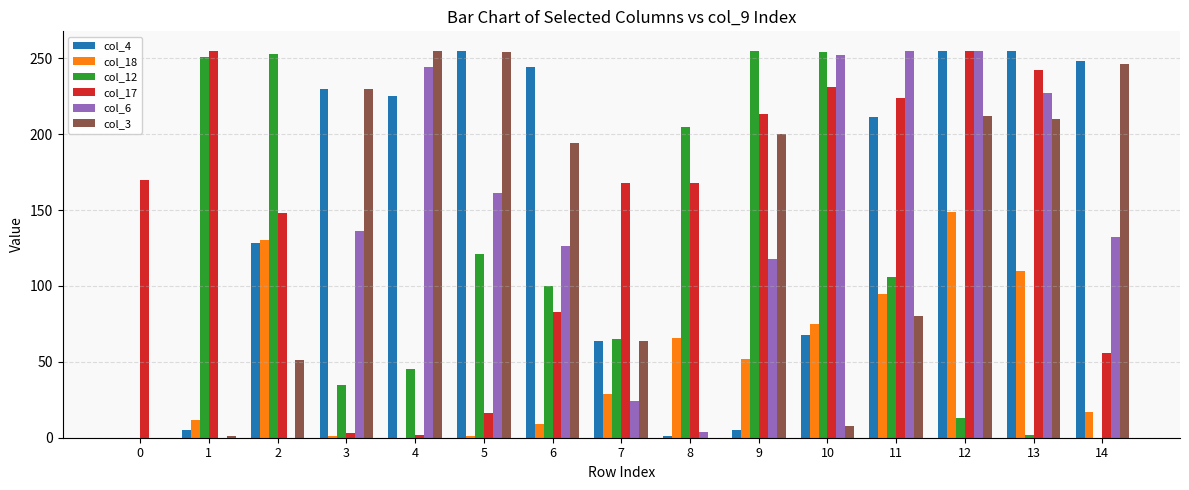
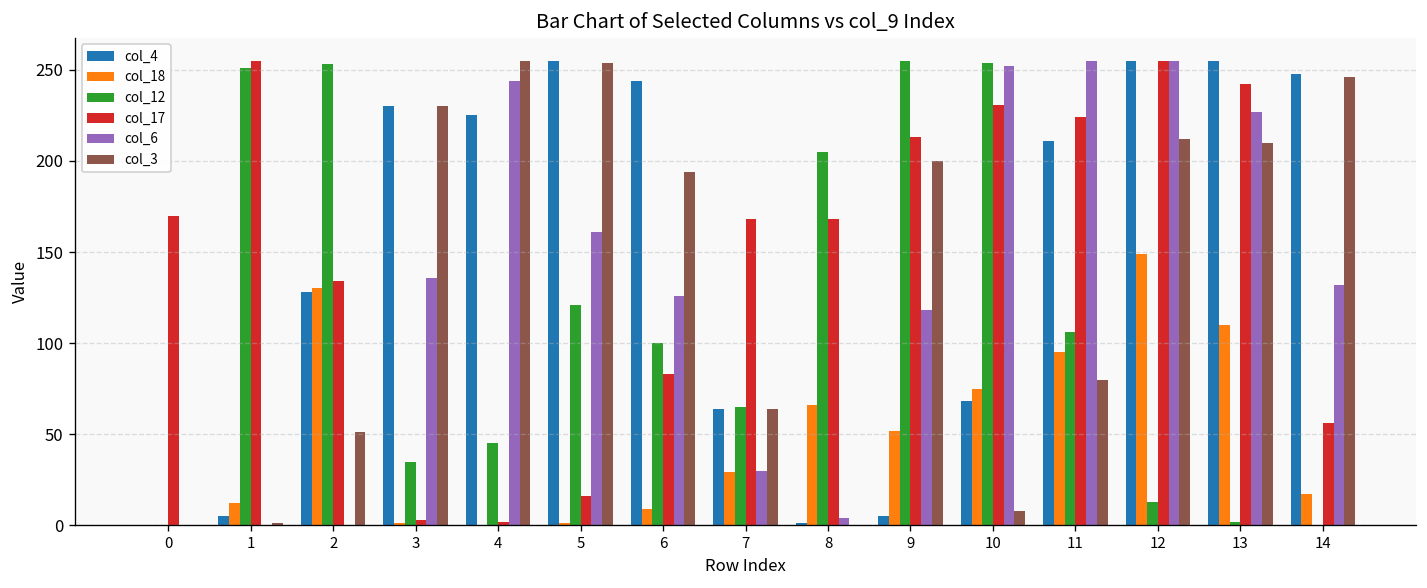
  {
    "col_4": {
      "0": 0,
      "1": 5,
      "2": 128,
      "3": 230,
      "4": 225,
      "5": 255,
      "6": 244,
      "7": 64,
      "9": 5,
      "10": 68,
      "11": 211,
      "12": 255,
      "13": 255,
      "14": 248
    },
    "col_18": {
      "0": 0,
      "1": 12,
      "2": 130,
      "4": 0,
      "6": 9,
      "7": 29,
      "8": 66,
      "9": 52,
      "10": 75,
      "11": 95,
      "12": 149,
      "13": 110,
      "14": 17
    },
    "col_12": {
      "0": 0,
      "1": 251,
      "2": 253,
      "3": 35,
      "4": 45,
      "5": 121,
      "6": 100,
      "7": 65,
      "8": 205,
      "9": 255,
      "10": 254,
      "11": 106,
      "12": 13,
      "13": 2,
      "14": 0
    },
    "col_17": {
      "0": 170,
      "1": 255,
-     "2": 148,
+     "2": 134,
      "3": 3,
      "4": 2,
      "5": 16,
      "6": 83,
      "7": 168,
      "8": 168,
      "9": 213,
      "10": 231,
      "11": 224,
      "12": 255,
      "13": 242,
      "14": 56
    },
    "col_6": {
      "0": 0,
      "1": 0,
      "2": 0,
      "3": 136,
      "4": 244,
      "5": 161,
      "6": 126,
-     "7": 24,
+     "7": 30,
      "8": 4,
      "9": 118,
      "10": 252,
      "11": 255,
      "12": 255,
      "13": 227,
      "14": 132
    },
    "col_3": {
      "0": 0,
      "2": 51,
      "3": 230,
      "4": 255,
      "5": 254,
      "6": 194,
      "7": 64,
      "8": 0,
      "9": 200,
      "10": 8,
      "11": 80,
      "12": 212,
      "13": 210,
      "14": 246
    }
  }
